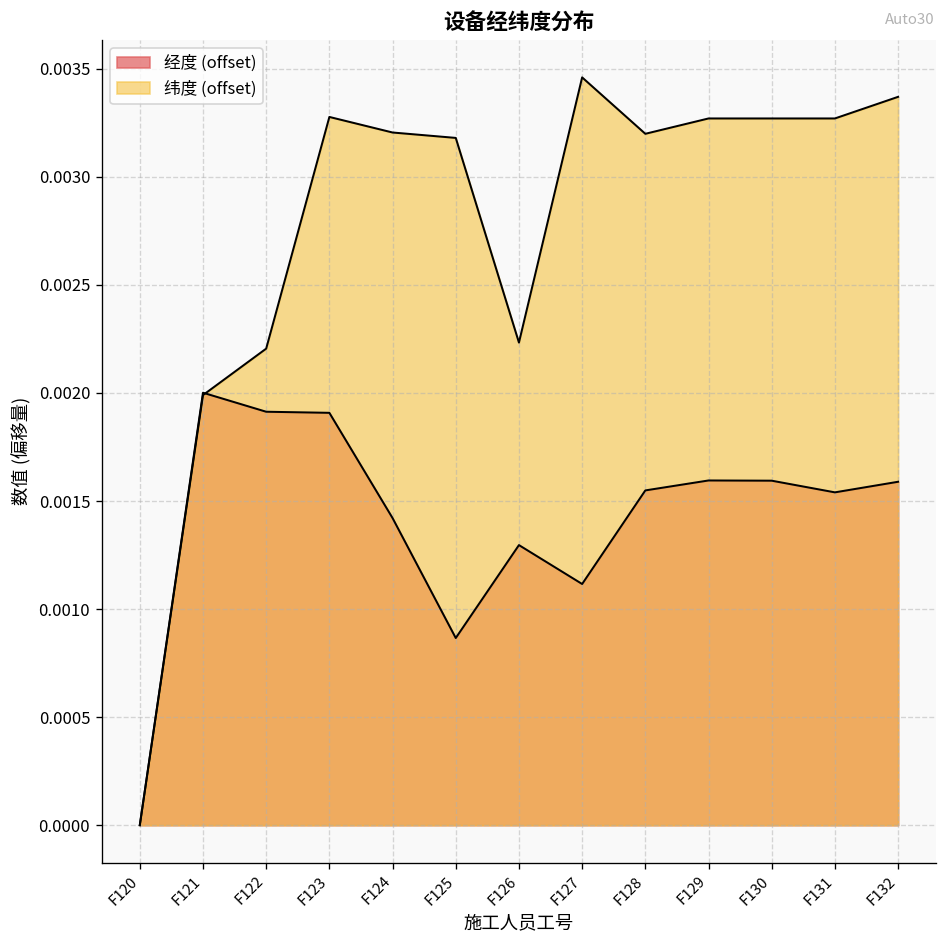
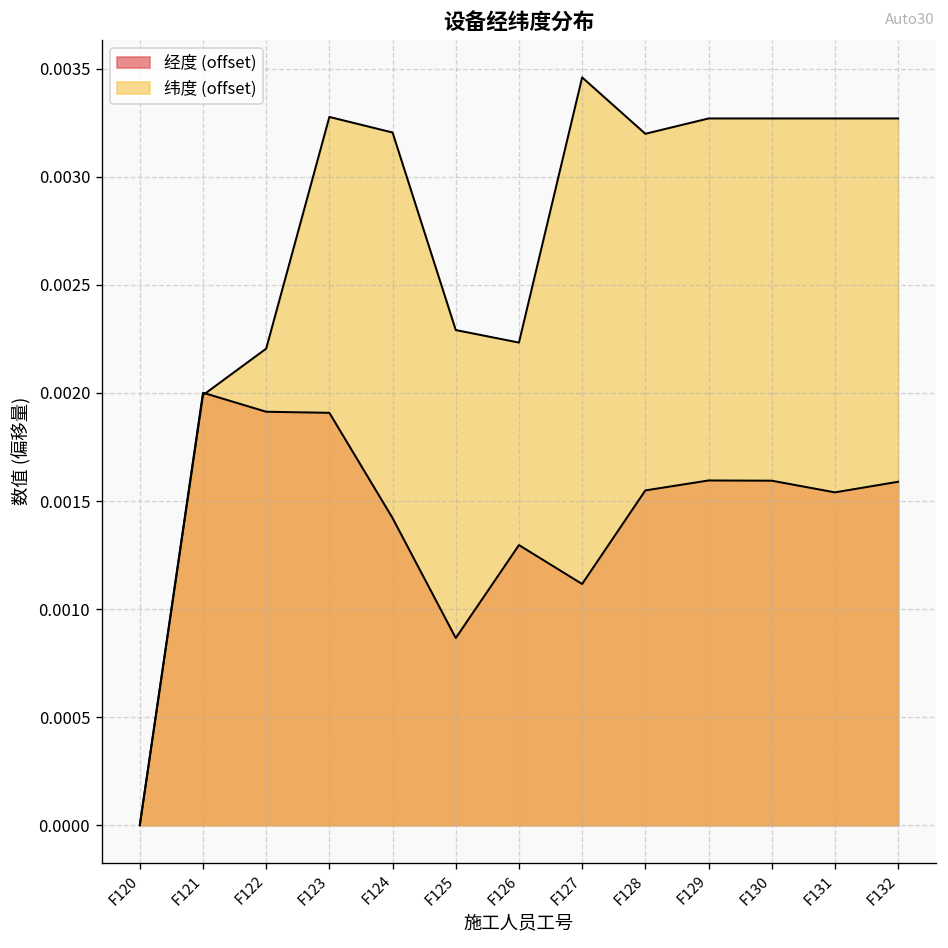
  {
    "经度 (offset)": {
      "F122": 0.00191,
      "F123": 0.00191,
      "F124": 0.00142,
      "F125": 0.00087,
      "F126": 0.00130,
      "F127": 0.00112,
      "F128": 0.00155,
      "F129": 0.00160,
      "F130": 0.00159,
      "F131": 0.00154,
      "F132": 0.00159
    },
    "纬度 (offset)": {
      "F122": 0.00221,
      "F123": 0.00328,
      "F124": 0.00320,
-     "F125": 0.00318,
+     "F125": 0.00229,
      "F126": 0.00223,
      "F127": 0.00346,
      "F128": 0.00320,
      "F129": 0.00327,
      "F130": 0.00327,
      "F131": 0.00327,
-     "F132": 0.00337
+     "F132": 0.00327
    }
  }
